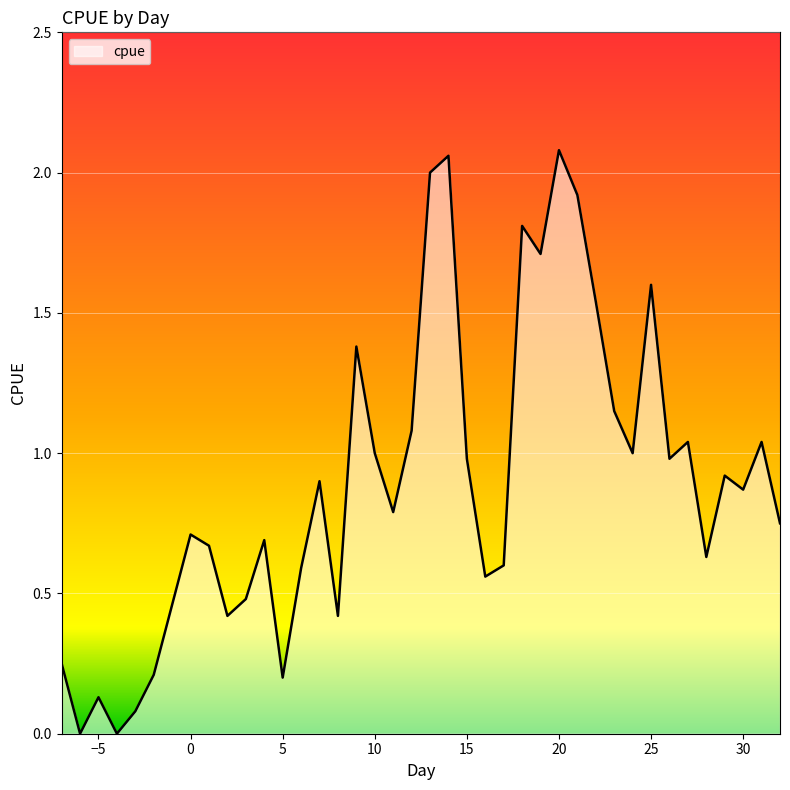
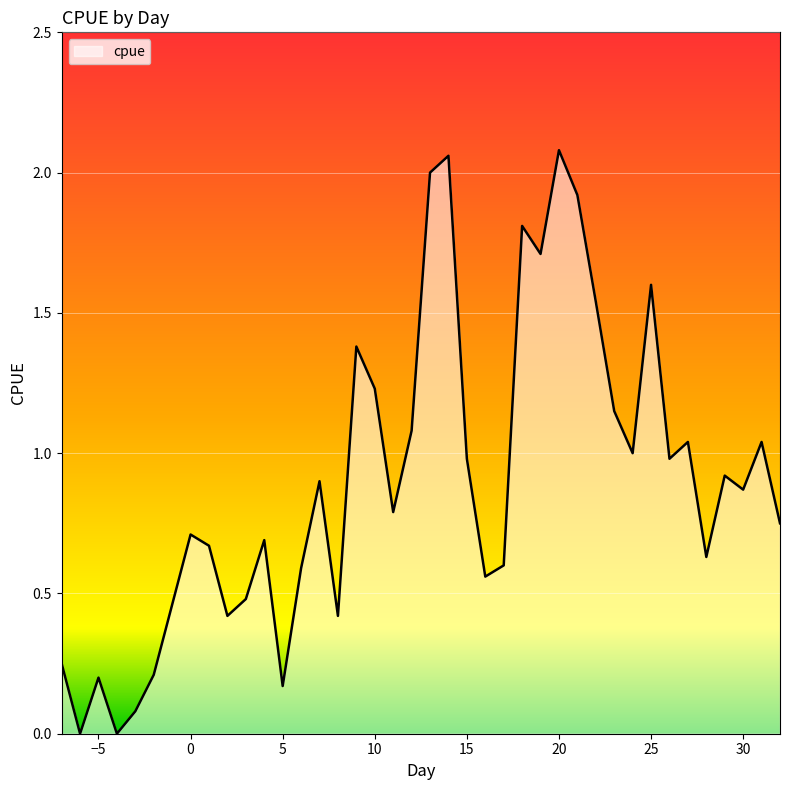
  {
-   "−5": 0.13,
+   "−5": 0.20,
    "0": 0.71,
-   "5": 0.20,
-   "10": 1.00,
+   "5": 0.17,
+   "10": 1.23,
    "15": 0.98,
    "20": 2.08,
    "25": 1.60,
    "30": 0.87
  }
